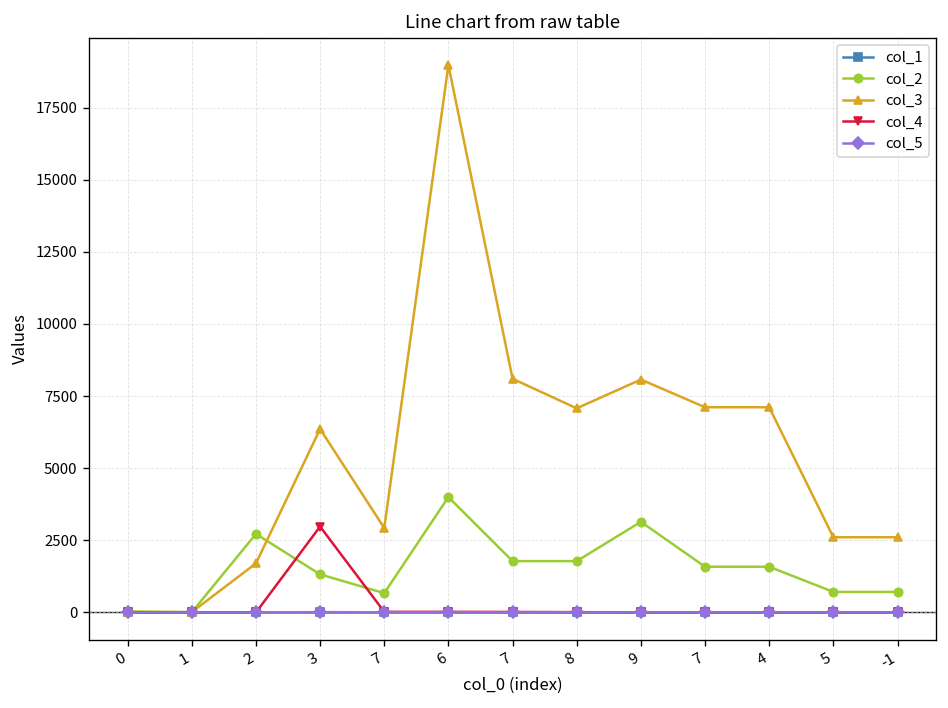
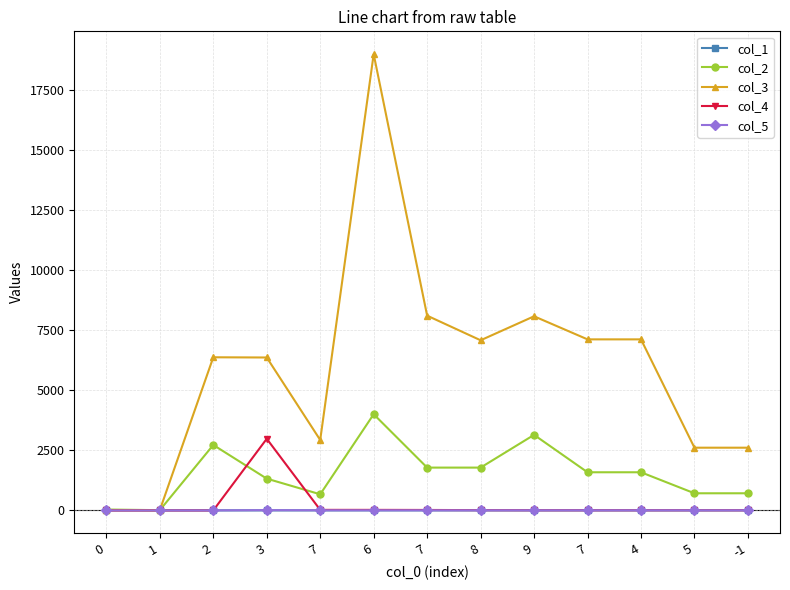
  {
    "col_5": {
      "3": 0
    },
    "col_2": {
      "2": 2700,
      "3": 1300,
      "6": 4000,
      "8": 1800,
      "9": 3100,
      "4": 1600,
      "5": 700,
      "-1": 700
    },
    "col_3": {
-     "2": 1700,
+     "2": 6400,
      "3": 6400,
      "6": 19000,
      "8": 7100,
      "9": 8100,
      "4": 7100,
      "5": 2600,
      "-1": 2600
    },
    "col_4": {
      "3": 3000
    }
  }
